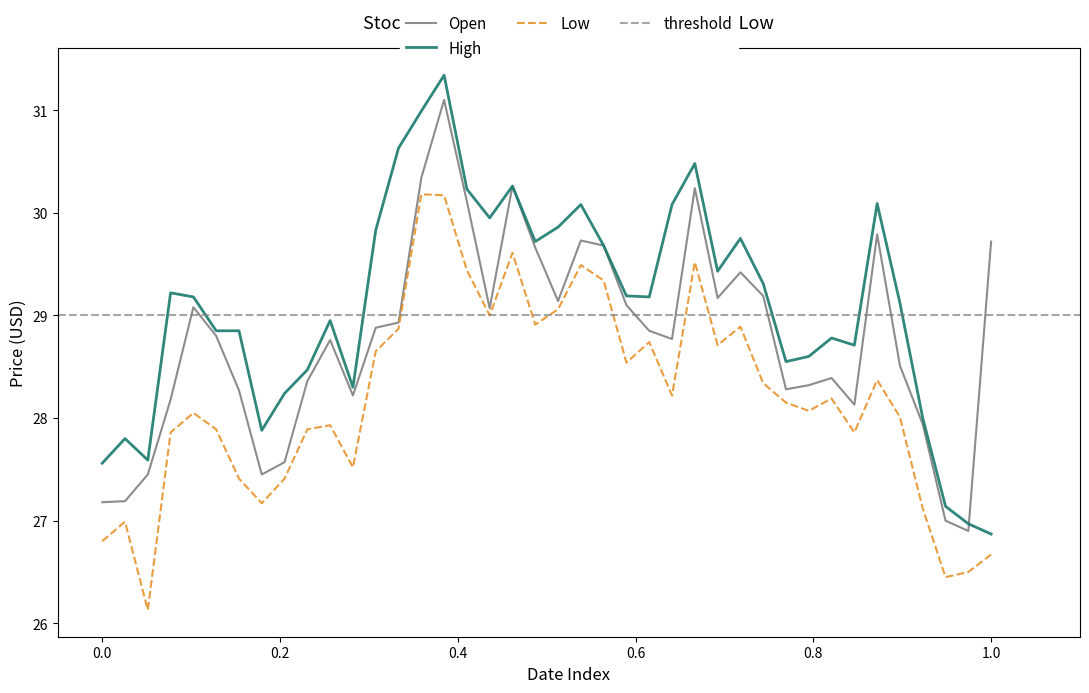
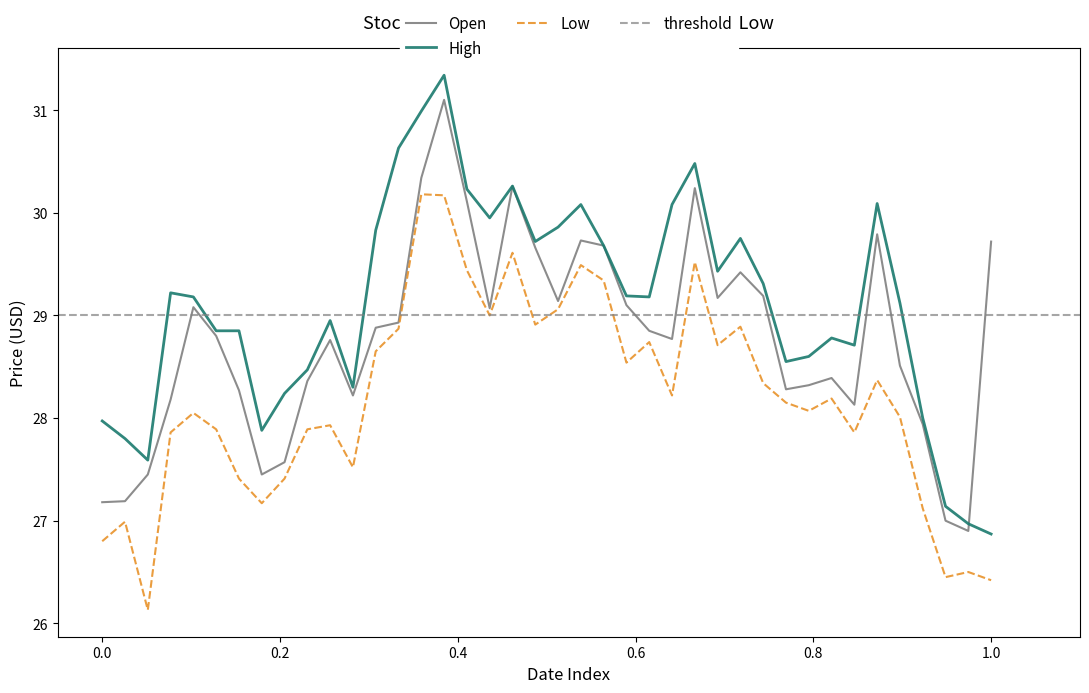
  {
    "Open": {
      "0.0": 27.18,
      "1.0": 29.72
    },
    "High": {
-     "0.0": 27.56,
+     "0.0": 27.97,
      "1.0": 26.87
    },
    "Low": {
      "0.0": 26.80,
-     "1.0": 26.67
+     "1.0": 26.42
    }
  }
